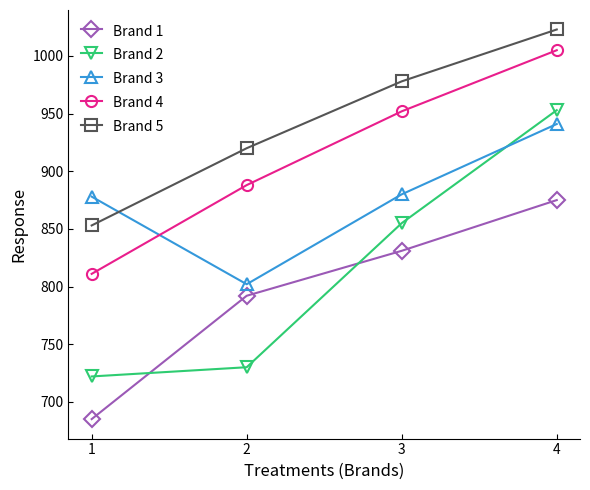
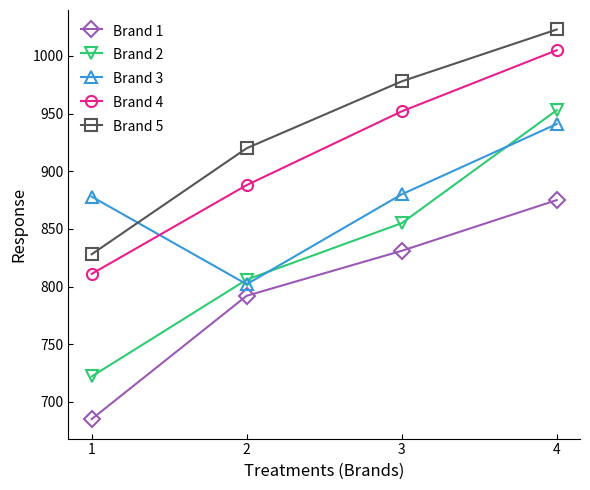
  {
    "Brand 1": {
      "1": 685,
      "2": 792,
      "3": 831,
      "4": 875
    },
    "Brand 2": {
      "1": 722,
-     "2": 730,
+     "2": 806,
      "3": 855,
      "4": 953
    },
    "Brand 3": {
      "1": 878,
      "2": 802,
      "3": 880,
      "4": 941
    },
    "Brand 4": {
      "1": 811,
      "2": 888,
      "3": 952,
      "4": 1005
    },
    "Brand 5": {
-     "1": 853,
+     "1": 828,
      "2": 920,
      "3": 978,
      "4": 1023
    }
  }
